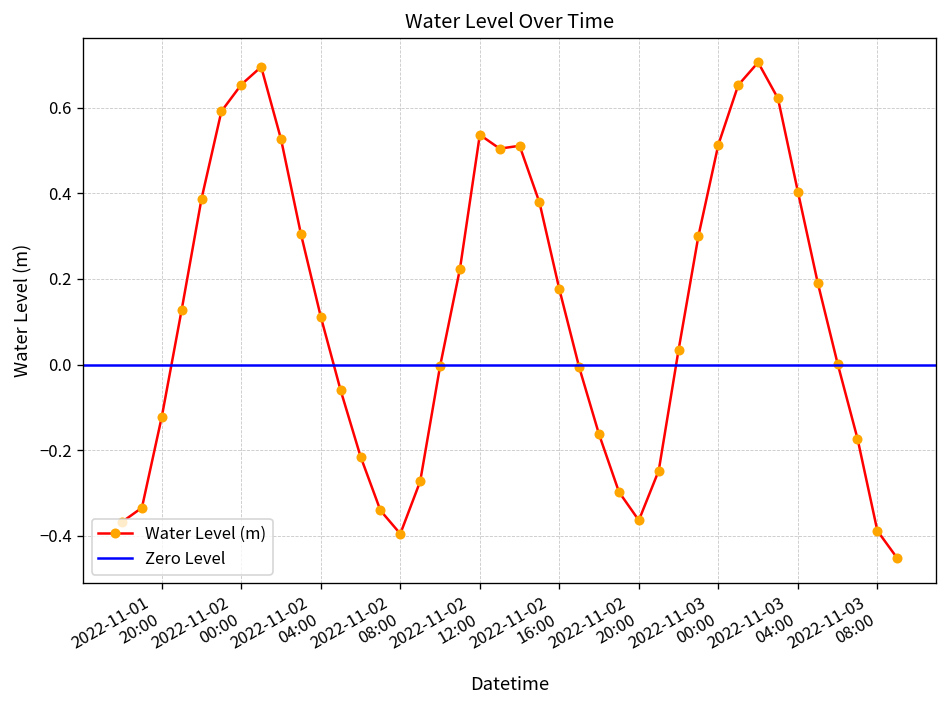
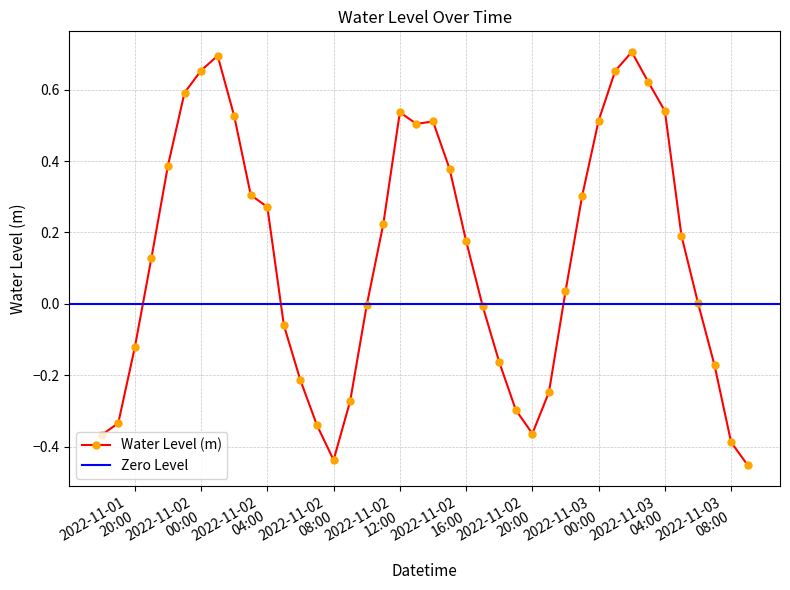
  {
    "2022-11-01 20:00": -0.12,
    "2022-11-02 00:00": 0.65,
-   "2022-11-02 04:00": 0.11,
-   "2022-11-02 08:00": -0.40,
+   "2022-11-02 04:00": 0.27,
+   "2022-11-02 08:00": -0.44,
    "2022-11-02 12:00": 0.54,
    "2022-11-02 16:00": 0.18,
    "2022-11-02 20:00": -0.36,
    "2022-11-03 00:00": 0.51,
-   "2022-11-03 04:00": 0.40,
+   "2022-11-03 04:00": 0.54,
    "2022-11-03 08:00": -0.39
  }
